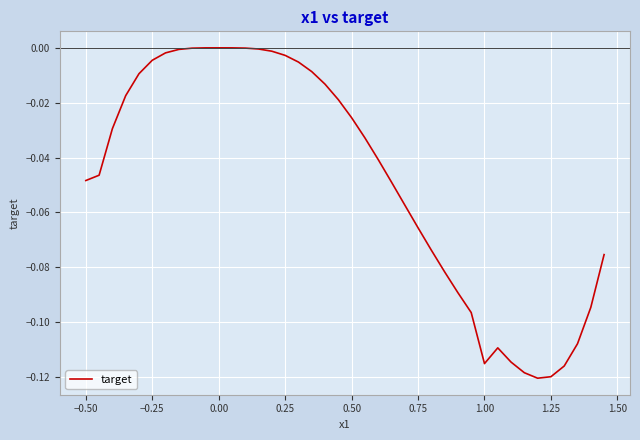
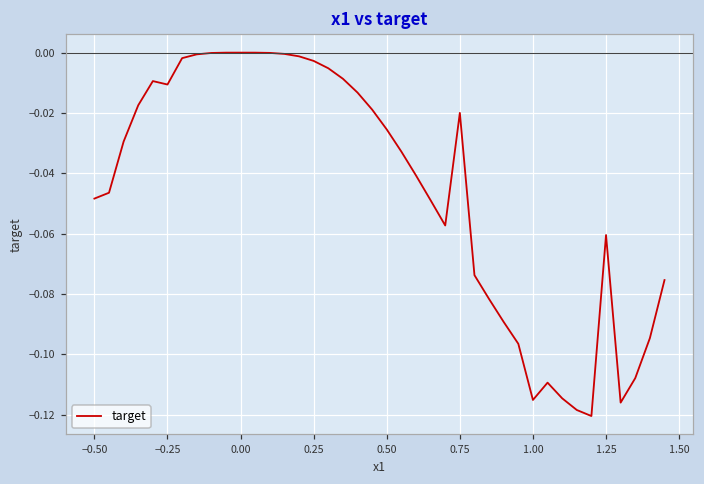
  {
    "−0.50": -0.048,
-   "−0.25": -0.005,
+   "−0.25": -0.011,
    "0.00": 0.000,
    "0.25": -0.003,
    "0.50": -0.025,
-   "0.75": -0.066,
+   "0.75": -0.020,
    "1.00": -0.115,
-   "1.25": -0.120
+   "1.25": -0.060
  }
